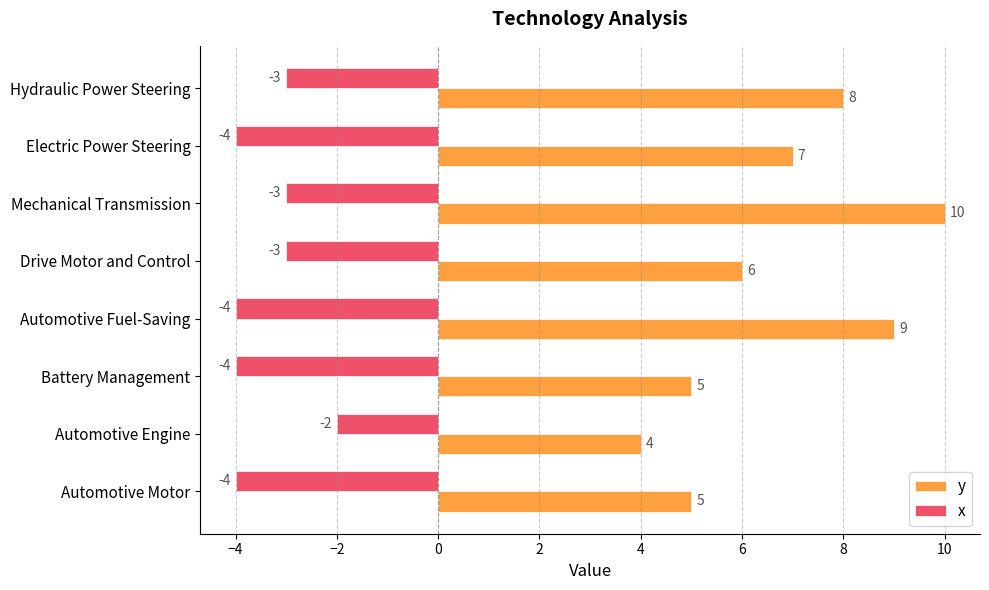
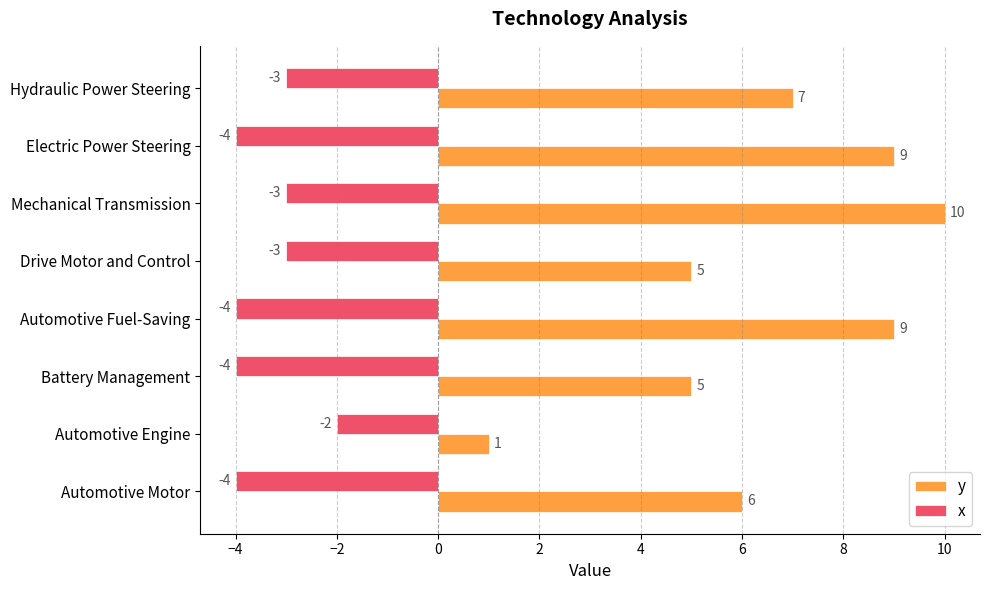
  {
    "y": {
-     "Hydraulic Power Steering": 8,
-     "Electric Power Steering": 7,
+     "Hydraulic Power Steering": 7,
+     "Electric Power Steering": 9,
      "Mechanical Transmission": 10,
-     "Drive Motor and Control": 6,
+     "Drive Motor and Control": 5,
      "Automotive Fuel-Saving": 9,
      "Battery Management": 5,
-     "Automotive Engine": 4,
-     "Automotive Motor": 5
+     "Automotive Engine": 1,
+     "Automotive Motor": 6
    },
    "x": {
      "Hydraulic Power Steering": -3,
      "Electric Power Steering": -4,
      "Mechanical Transmission": -3,
      "Drive Motor and Control": -3,
      "Automotive Fuel-Saving": -4,
      "Battery Management": -4,
      "Automotive Engine": -2,
      "Automotive Motor": -4
    }
  }
